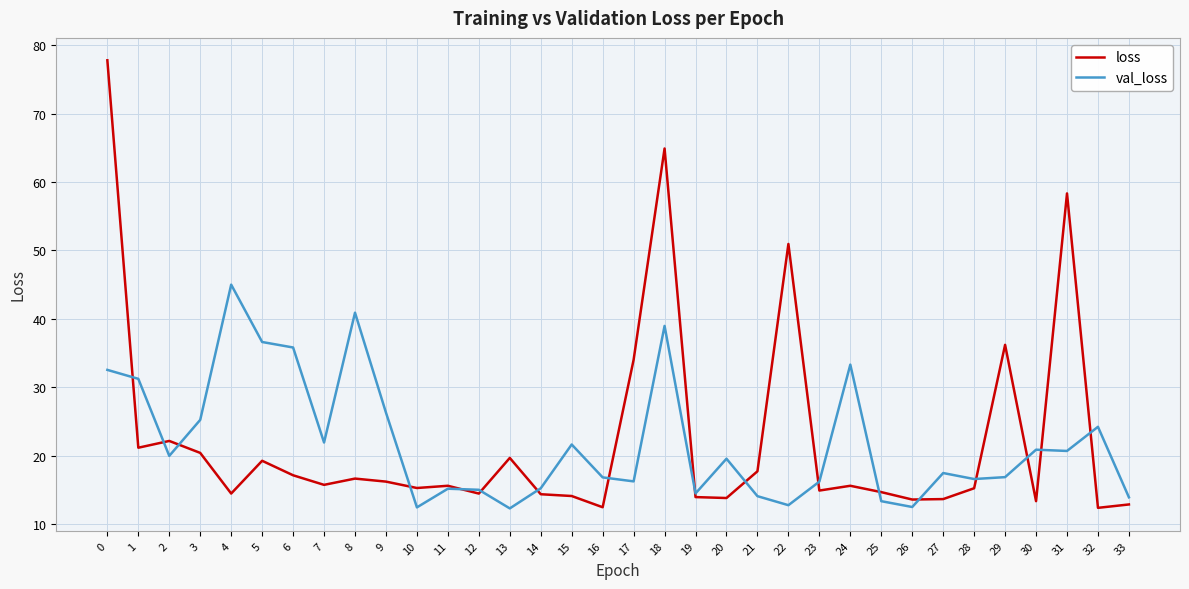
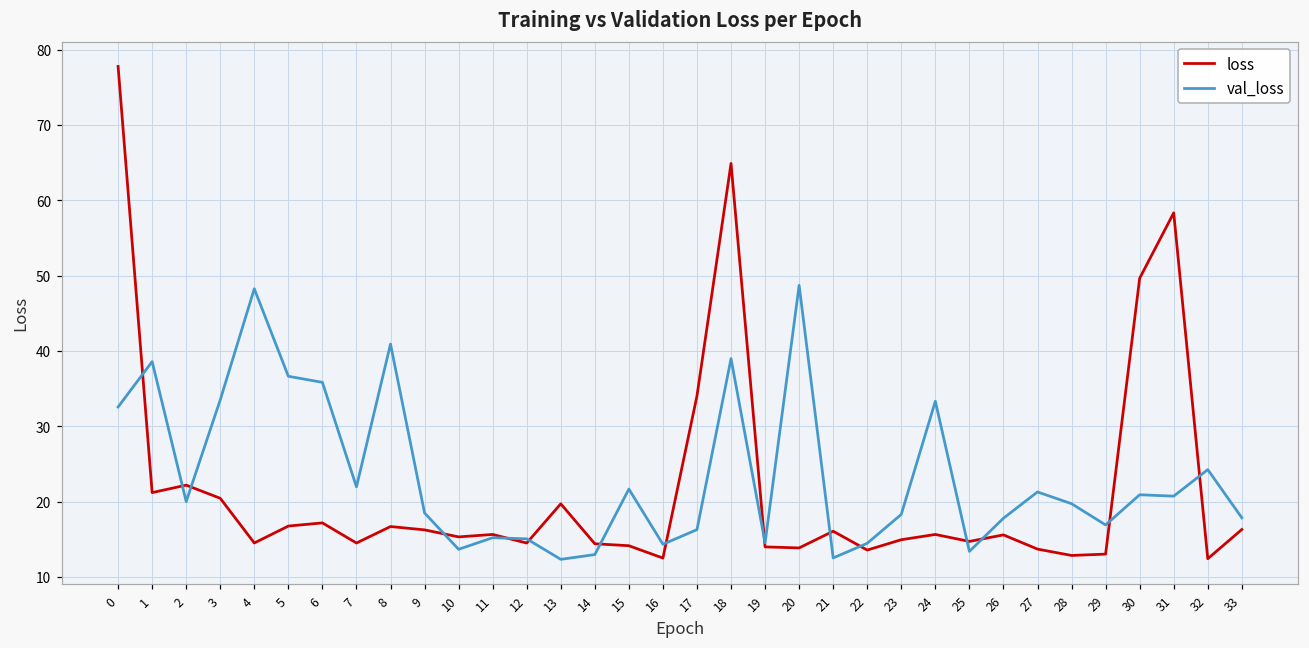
  {
    "loss": {
      "0": 78,
      "1": 21,
      "2": 22,
      "3": 20,
      "4": 15,
-     "5": 19,
+     "5": 17,
      "6": 17,
-     "7": 16,
+     "7": 15,
      "8": 17,
      "9": 16,
      "10": 15,
      "11": 16,
      "12": 15,
      "13": 20,
      "14": 14,
      "15": 14,
      "16": 13,
      "17": 34,
      "18": 65,
      "19": 14,
      "20": 14,
-     "21": 18,
-     "22": 51,
+     "21": 16,
+     "22": 14,
      "23": 15,
      "24": 16,
      "25": 15,
-     "26": 14,
+     "26": 16,
      "27": 14,
-     "28": 15,
-     "29": 36,
-     "30": 13,
+     "28": 13,
+     "29": 13,
+     "30": 50,
      "31": 58,
      "32": 12,
-     "33": 13
+     "33": 16
    },
    "val_loss": {
      "0": 33,
-     "1": 31,
+     "1": 39,
      "2": 20,
-     "3": 25,
-     "4": 45,
+     "3": 34,
+     "4": 48,
      "5": 37,
      "6": 36,
      "7": 22,
      "8": 41,
-     "9": 26,
-     "10": 12,
+     "9": 18,
+     "10": 14,
      "11": 15,
      "12": 15,
      "13": 12,
-     "14": 15,
+     "14": 13,
      "15": 22,
-     "16": 17,
+     "16": 14,
      "17": 16,
      "18": 39,
      "19": 15,
-     "20": 20,
-     "21": 14,
-     "22": 13,
-     "23": 16,
+     "20": 49,
+     "21": 13,
+     "22": 14,
+     "23": 18,
      "24": 33,
      "25": 13,
-     "26": 13,
-     "27": 18,
-     "28": 17,
+     "26": 18,
+     "27": 21,
+     "28": 20,
      "29": 17,
      "30": 21,
      "31": 21,
      "32": 24,
-     "33": 14
+     "33": 18
    }
  }
